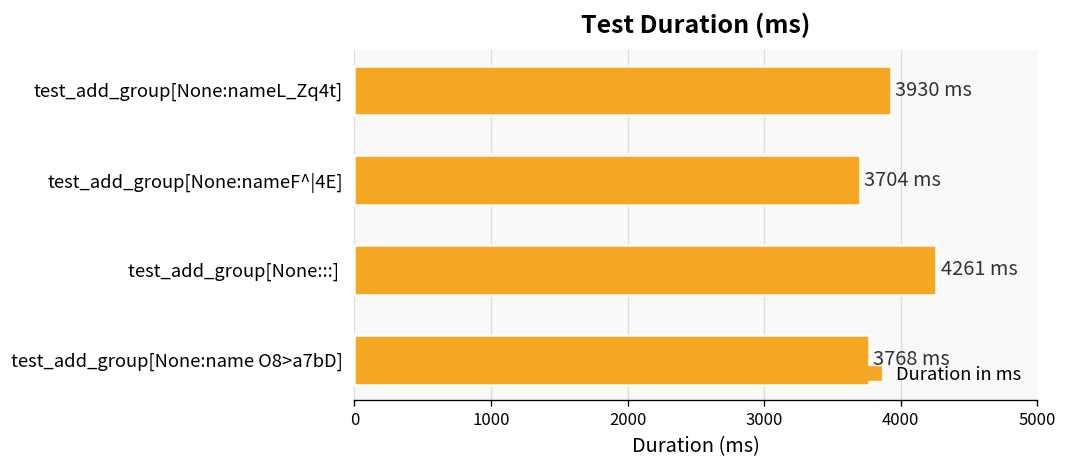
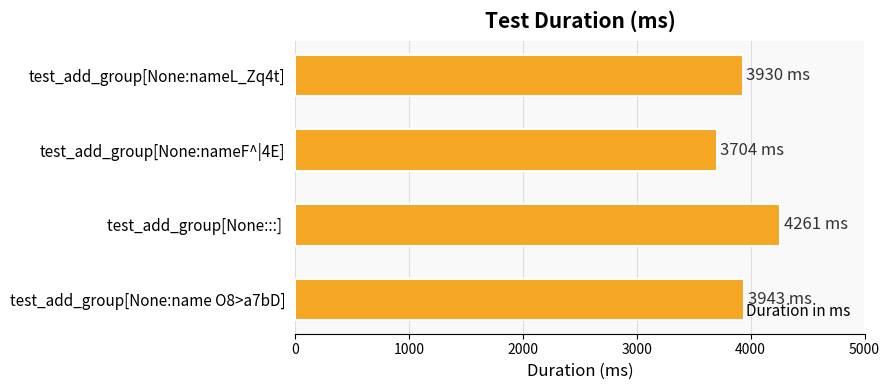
  {
    "test_add_group[None:nameL_Zq4t]": 3930,
    "test_add_group[None:nameF^|4E]": 3704,
    "test_add_group[None:::]": 4261,
-   "test_add_group[None:name O8>a7bD]": 3768
+   "test_add_group[None:name O8>a7bD]": 3943
  }
